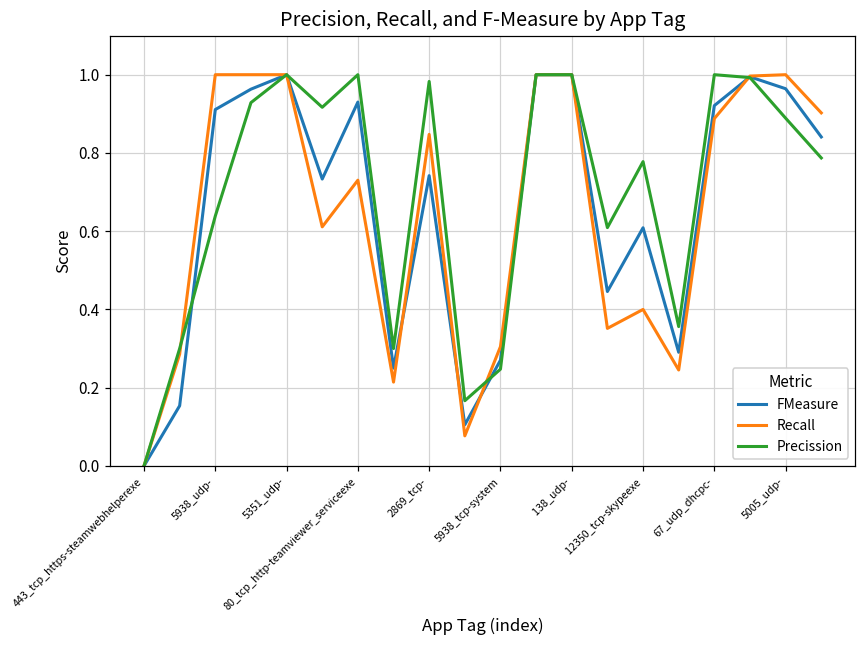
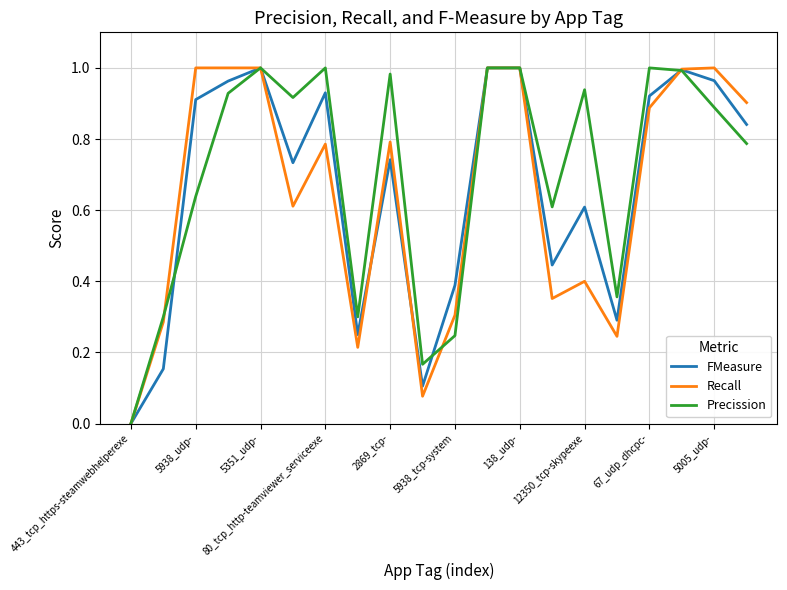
  {
    "FMeasure": {
      "5938_udp-": 0.91,
      "80_tcp_http-teamviewer_serviceexe": 0.93,
      "2869_tcp-": 0.74,
-     "5938_tcp-system": 0.27,
+     "5938_tcp-system": 0.39,
      "12350_tcp-skypeexe": 0.61,
      "67_udp_dhcpc-": 0.92,
      "5005_udp-": 0.96
    },
    "Recall": {
      "5938_udp-": 1.00,
-     "80_tcp_http-teamviewer_serviceexe": 0.73,
-     "2869_tcp-": 0.85,
+     "80_tcp_http-teamviewer_serviceexe": 0.79,
+     "2869_tcp-": 0.79,
      "5938_tcp-system": 0.30,
      "12350_tcp-skypeexe": 0.40,
      "67_udp_dhcpc-": 0.89,
      "5005_udp-": 1.00
    },
    "Precission": {
      "5938_udp-": 0.64,
      "80_tcp_http-teamviewer_serviceexe": 1.00,
      "2869_tcp-": 0.98,
      "5938_tcp-system": 0.25,
-     "12350_tcp-skypeexe": 0.78,
+     "12350_tcp-skypeexe": 0.94,
      "67_udp_dhcpc-": 1.00,
      "5005_udp-": 0.89
    }
  }
